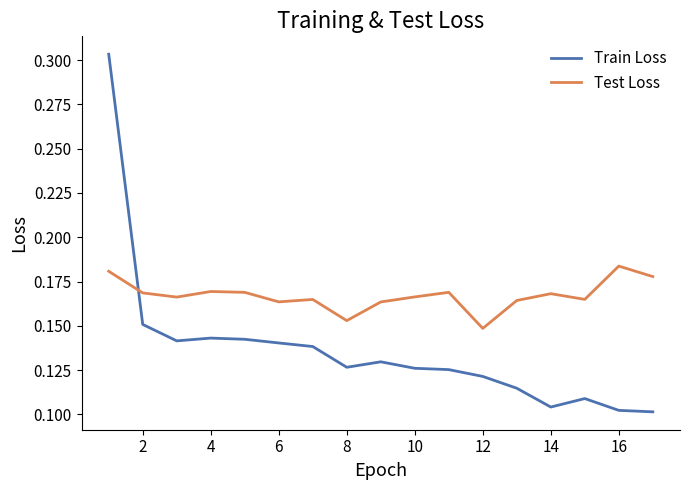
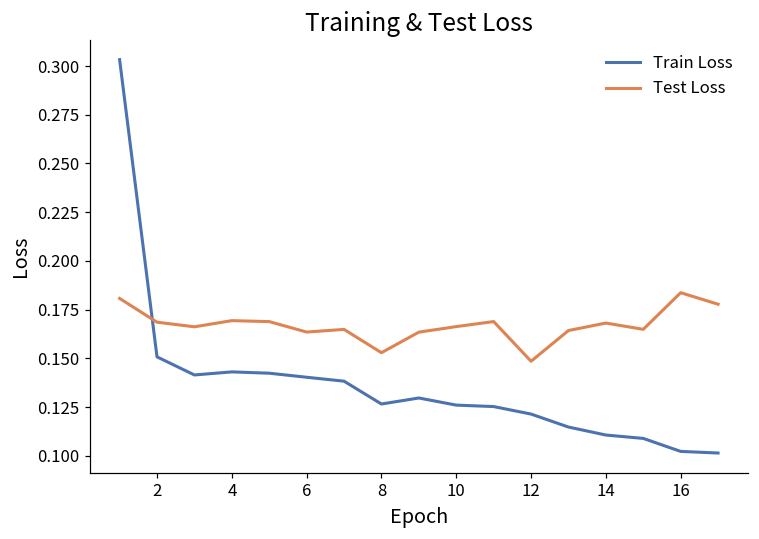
  {
    "Train Loss": {
      "2": 0.151,
      "4": 0.143,
      "6": 0.140,
      "8": 0.127,
      "10": 0.126,
      "12": 0.121,
-     "14": 0.104,
+     "14": 0.111,
      "16": 0.102
    },
    "Test Loss": {
      "2": 0.169,
      "4": 0.169,
      "6": 0.164,
      "8": 0.153,
      "10": 0.166,
      "12": 0.149,
      "14": 0.168,
      "16": 0.184
    }
  }
